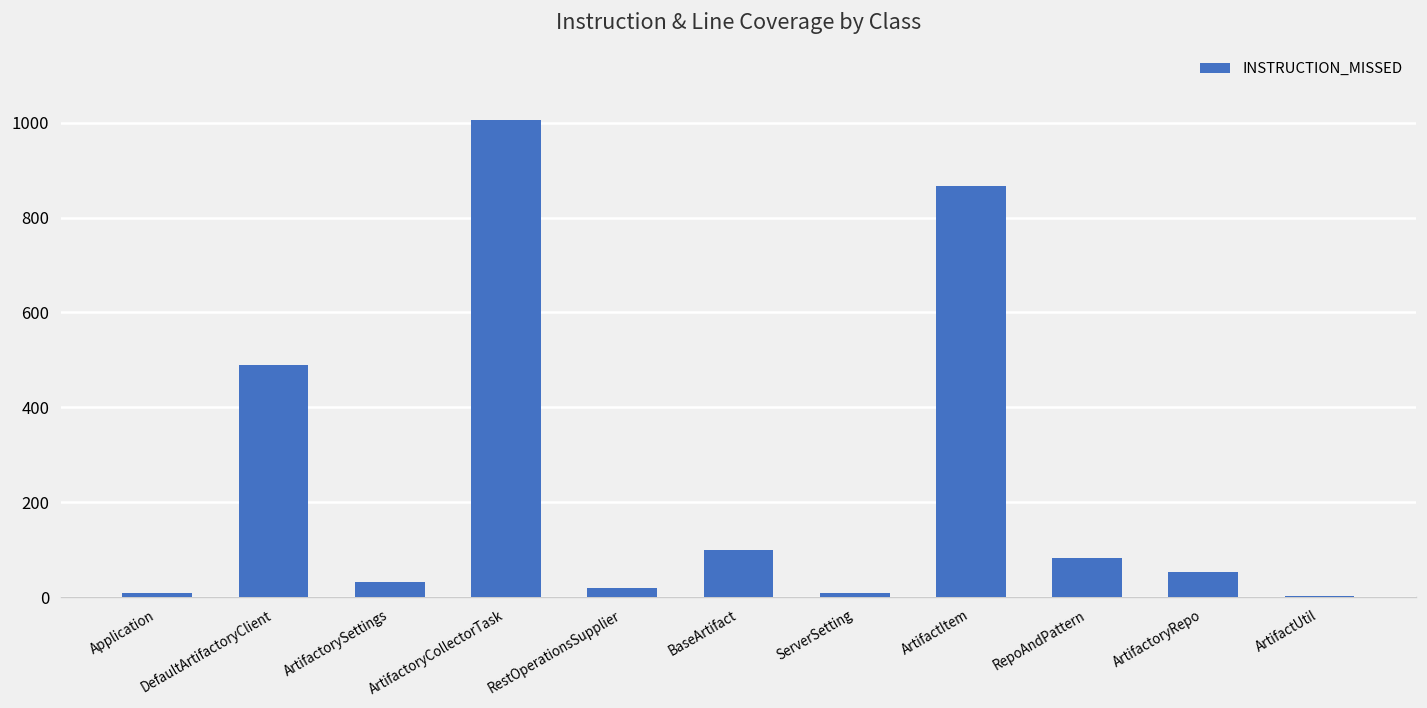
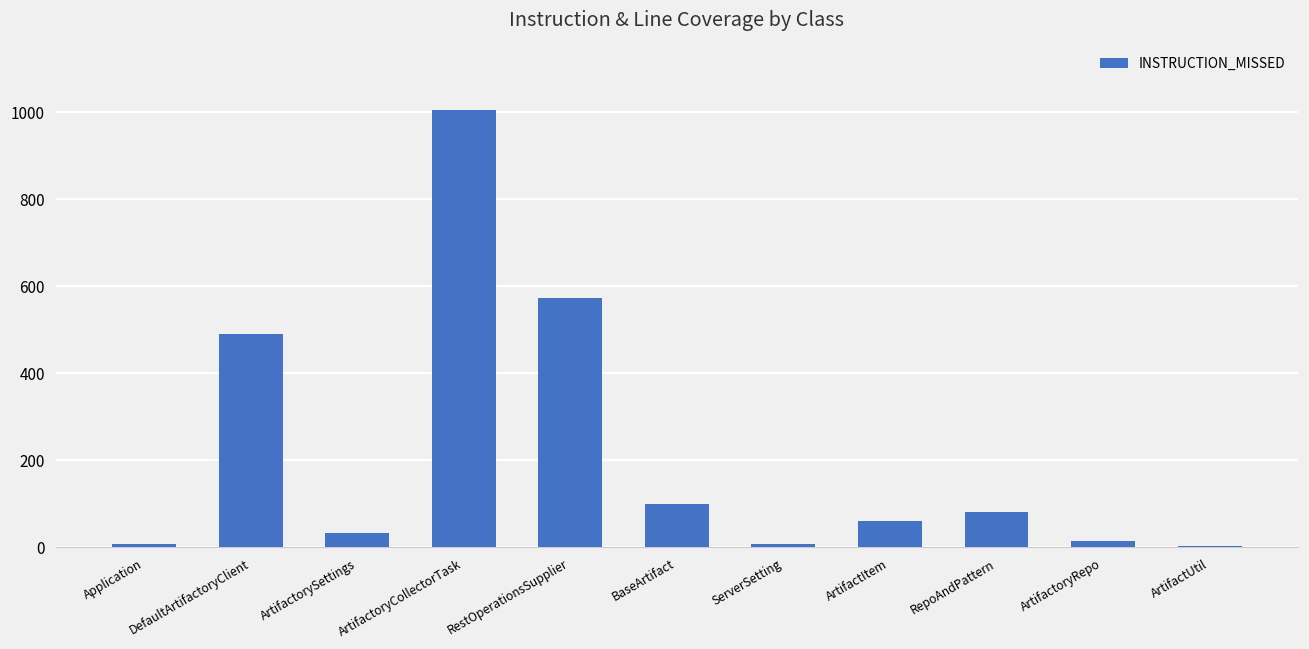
  {
    "Application": 10,
    "DefaultArtifactoryClient": 490,
    "ArtifactorySettings": 30,
    "ArtifactoryCollectorTask": 1010,
-   "RestOperationsSupplier": 20,
+   "RestOperationsSupplier": 570,
    "BaseArtifact": 100,
    "ServerSetting": 10,
-   "ArtifactItem": 870,
+   "ArtifactItem": 60,
    "RepoAndPattern": 80,
-   "ArtifactoryRepo": 50
+   "ArtifactoryRepo": 20
  }
